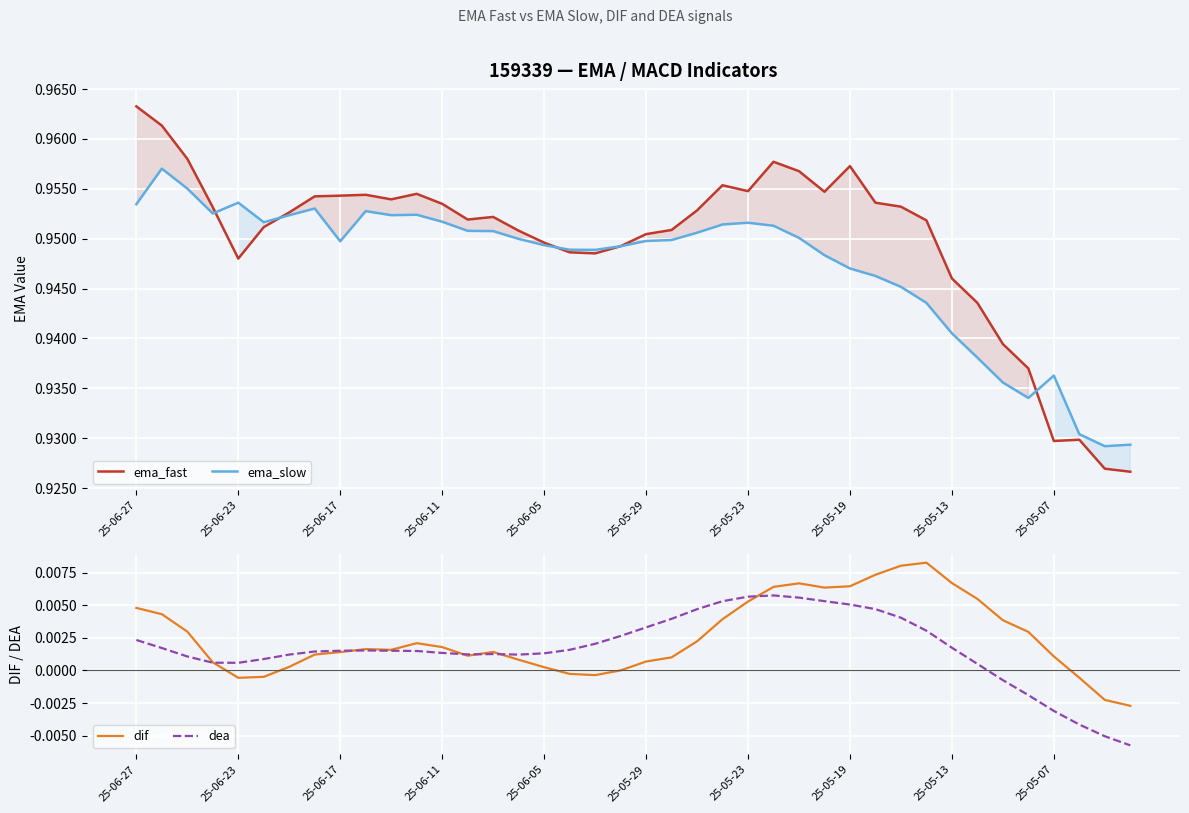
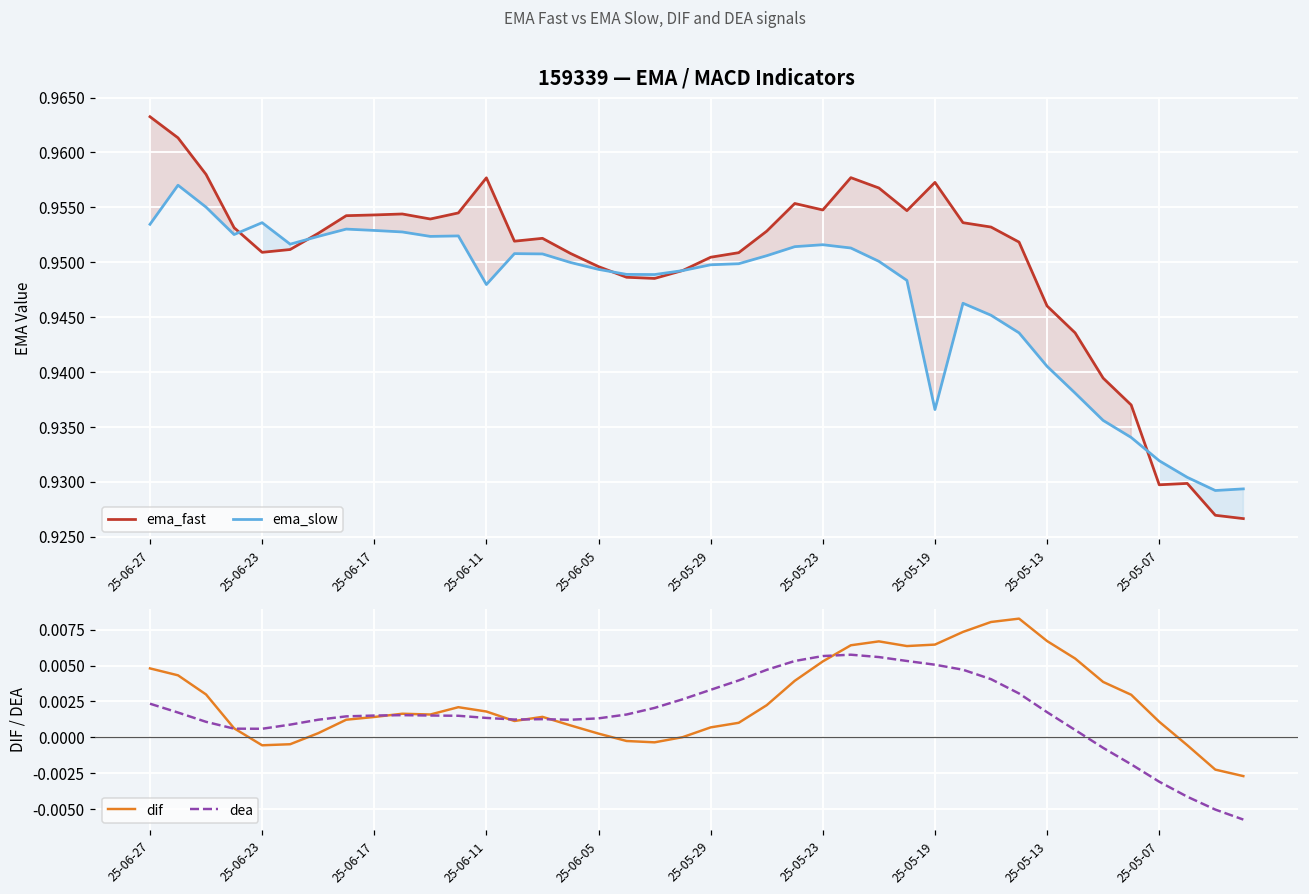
  {
    "159339 — EMA / MACD Indicators": {
      "ema_fast": {
        "25-06-27": 0.963,
-       "25-06-23": 0.948,
+       "25-06-23": 0.951,
        "25-06-17": 0.954,
-       "25-06-11": 0.953,
+       "25-06-11": 0.958,
        "25-06-05": 0.950,
        "25-05-29": 0.950,
        "25-05-23": 0.955,
        "25-05-19": 0.957,
        "25-05-13": 0.946,
        "25-05-07": 0.930
      },
      "ema_slow": {
        "25-06-27": 0.953,
        "25-06-23": 0.954,
-       "25-06-17": 0.950,
-       "25-06-11": 0.952,
+       "25-06-17": 0.953,
+       "25-06-11": 0.948,
        "25-06-05": 0.949,
        "25-05-29": 0.950,
        "25-05-23": 0.952,
-       "25-05-19": 0.947,
+       "25-05-19": 0.937,
        "25-05-13": 0.941,
-       "25-05-07": 0.936
+       "25-05-07": 0.932
      }
    }
  }
